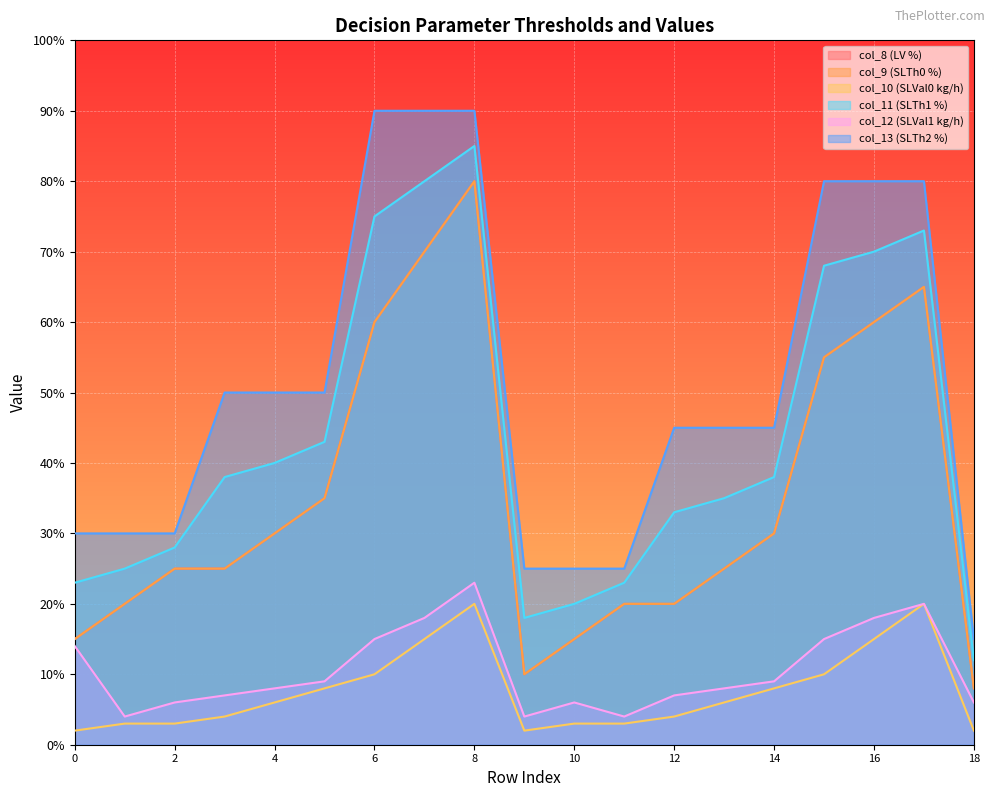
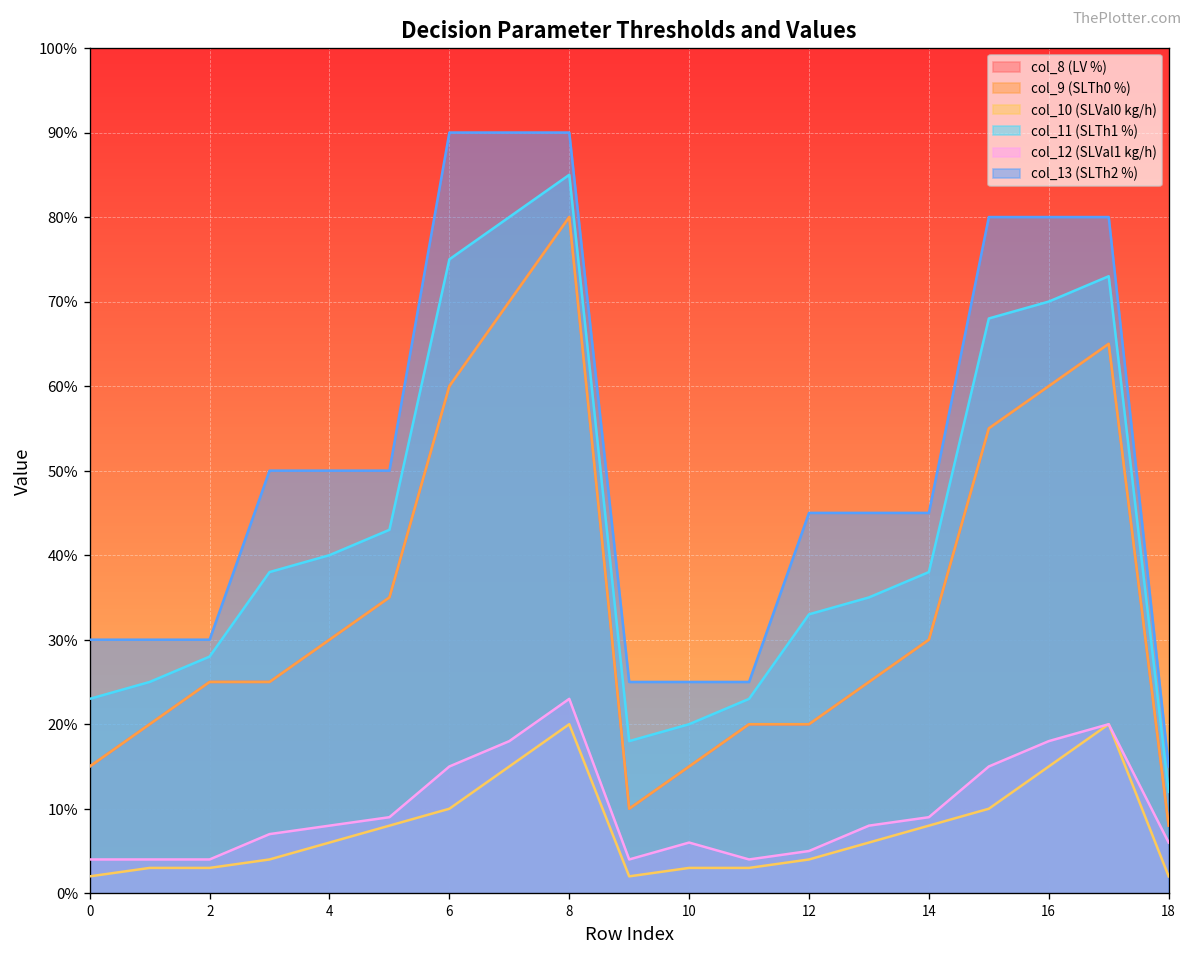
  {
    "col_12 (SLVal1 kg/h)": {
-     "0": "14%",
-     "2": "6%",
+     "0": "4%",
+     "2": "4%",
      "4": "8%",
      "6": "15%",
      "8": "23%",
      "10": "6%",
-     "12": "7%",
+     "12": "5%",
      "14": "9%",
      "16": "18%",
      "18": "6%"
    }
  }
